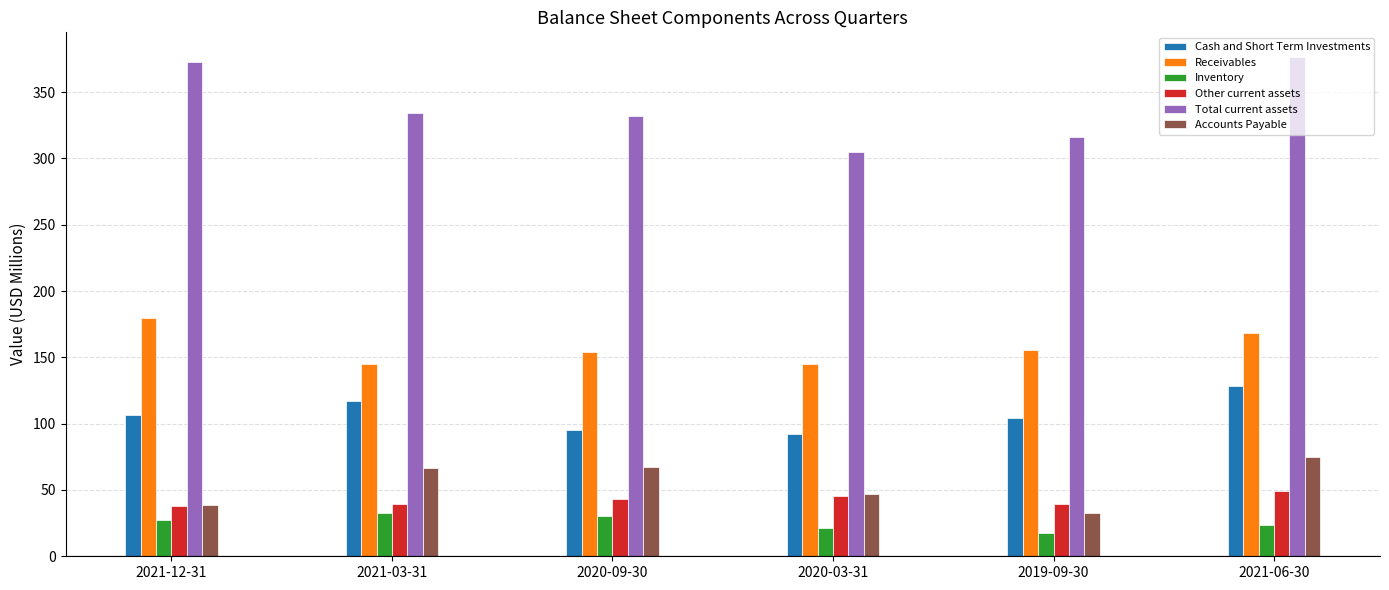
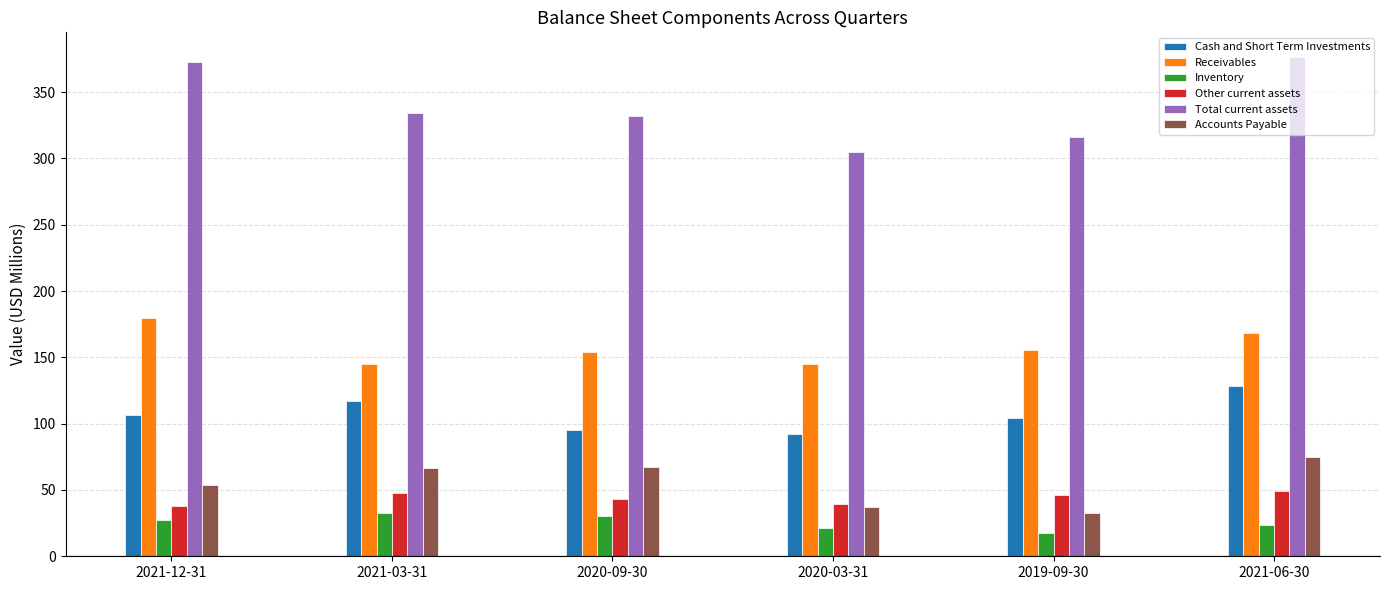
  {
    "Cash and Short Term Investments": {
      "2021-12-31": 107,
      "2021-03-31": 117,
      "2020-09-30": 95,
      "2020-03-31": 93,
      "2019-09-30": 104,
      "2021-06-30": 129
    },
    "Receivables": {
      "2021-12-31": 180,
      "2021-03-31": 145,
      "2020-09-30": 154,
      "2020-03-31": 145,
      "2019-09-30": 156,
      "2021-06-30": 168
    },
    "Inventory": {
      "2021-12-31": 27,
      "2021-03-31": 33,
      "2020-09-30": 30,
      "2020-03-31": 22,
      "2019-09-30": 18,
      "2021-06-30": 24
    },
    "Other current assets": {
      "2021-12-31": 38,
-     "2021-03-31": 39,
+     "2021-03-31": 48,
      "2020-09-30": 44,
-     "2020-03-31": 45,
-     "2019-09-30": 39,
+     "2020-03-31": 39,
+     "2019-09-30": 46,
      "2021-06-30": 50
    },
    "Total current assets": {
      "2021-12-31": 373,
      "2021-03-31": 334,
      "2020-09-30": 332,
      "2020-03-31": 305,
      "2019-09-30": 316
    },
    "Accounts Payable": {
-     "2021-12-31": 39,
+     "2021-12-31": 54,
      "2021-03-31": 67,
      "2020-09-30": 68,
-     "2020-03-31": 47,
+     "2020-03-31": 37,
      "2019-09-30": 33,
      "2021-06-30": 75
    }
  }
